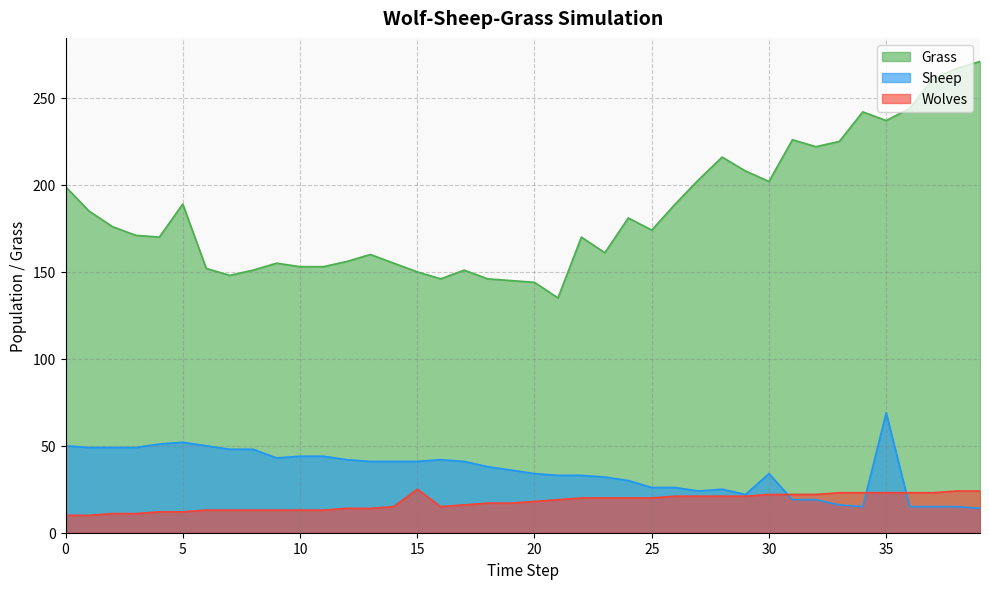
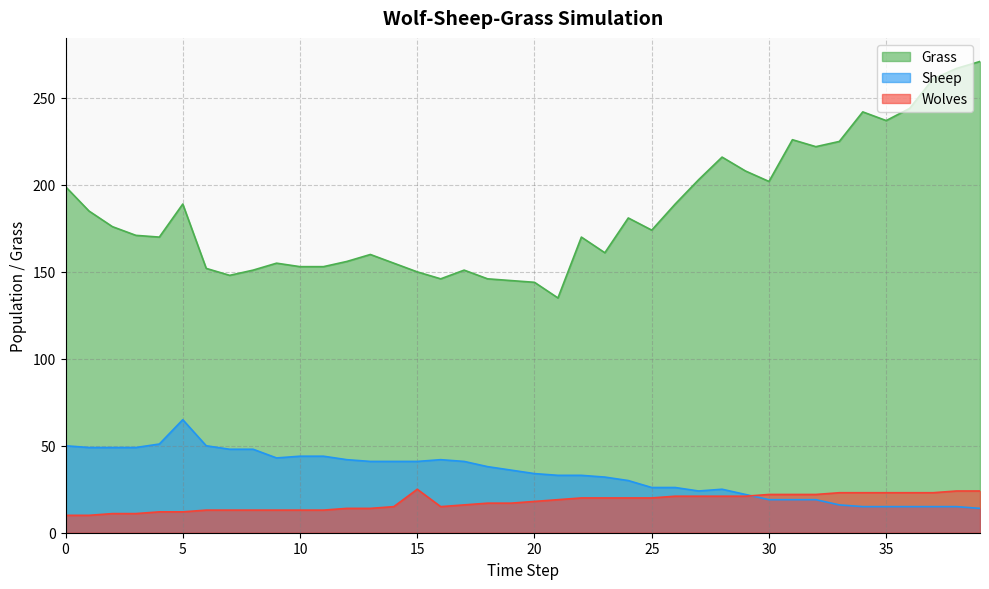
  {
    "Grass": {
      "0": 199,
      "5": 189,
      "10": 153,
      "15": 150,
      "20": 144,
      "25": 174,
      "30": 202,
      "35": 237
    },
    "Sheep": {
      "0": 50,
-     "5": 52,
+     "5": 65,
      "10": 44,
      "15": 41,
      "20": 34,
      "25": 26,
-     "30": 34,
-     "35": 69
+     "30": 19,
+     "35": 15
    },
    "Wolves": {
      "0": 10,
      "5": 12,
      "10": 13,
      "15": 25,
      "20": 18,
      "25": 20,
      "30": 22,
      "35": 23
    }
  }
